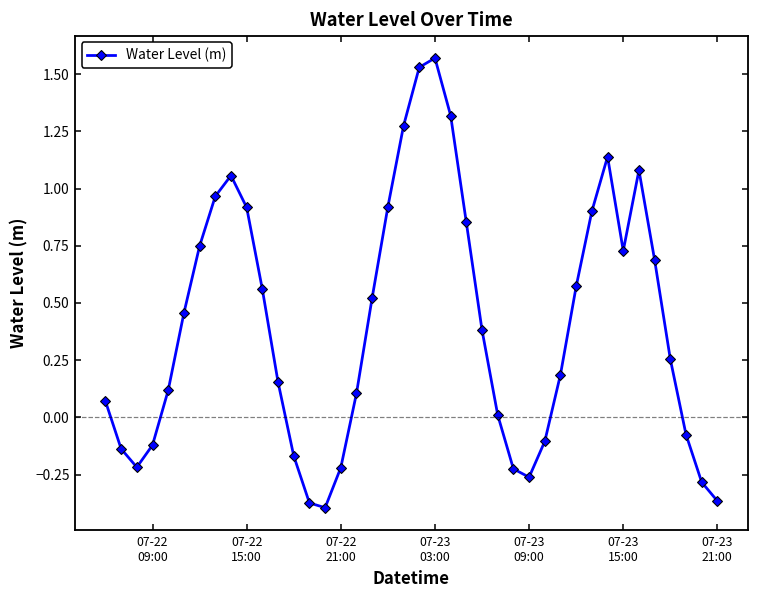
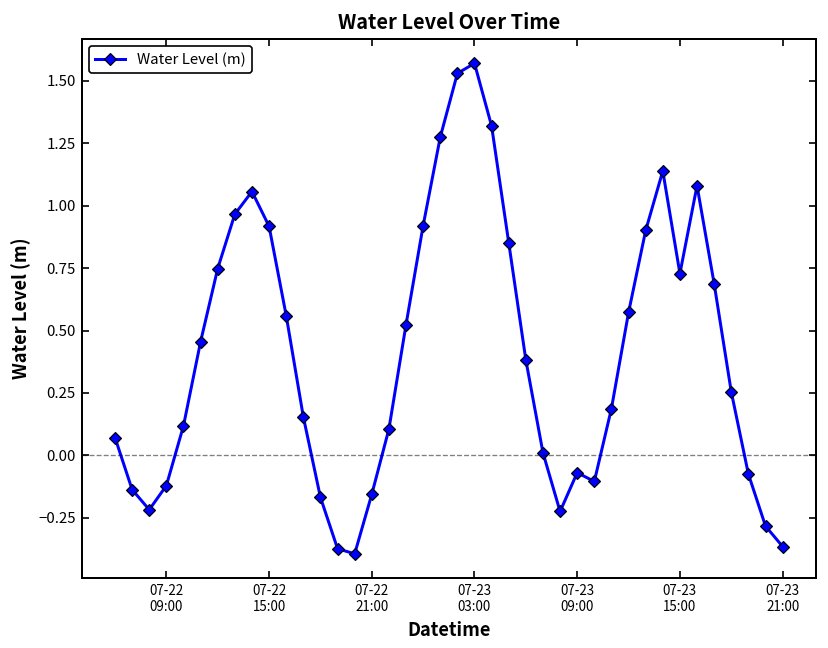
  {
    "07-22 09:00": -0.12,
    "07-22 15:00": 0.92,
-   "07-22 21:00": -0.22,
+   "07-22 21:00": -0.16,
    "07-23 03:00": 1.57,
-   "07-23 09:00": -0.26,
+   "07-23 09:00": -0.07,
    "07-23 15:00": 0.73,
    "07-23 21:00": -0.36
  }
